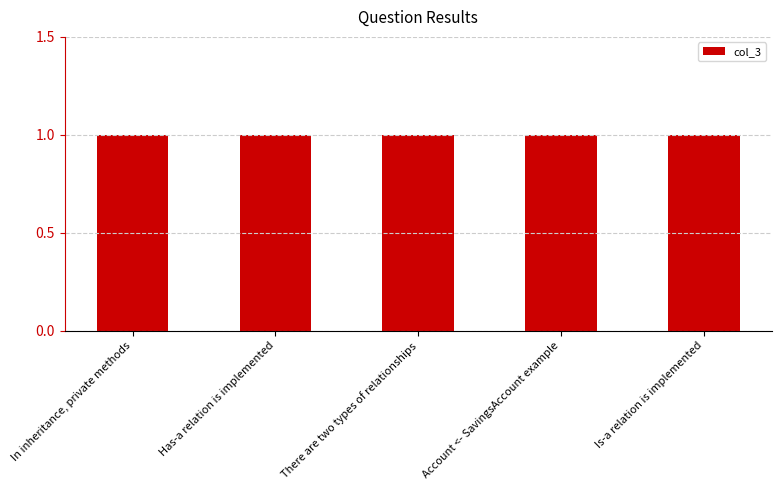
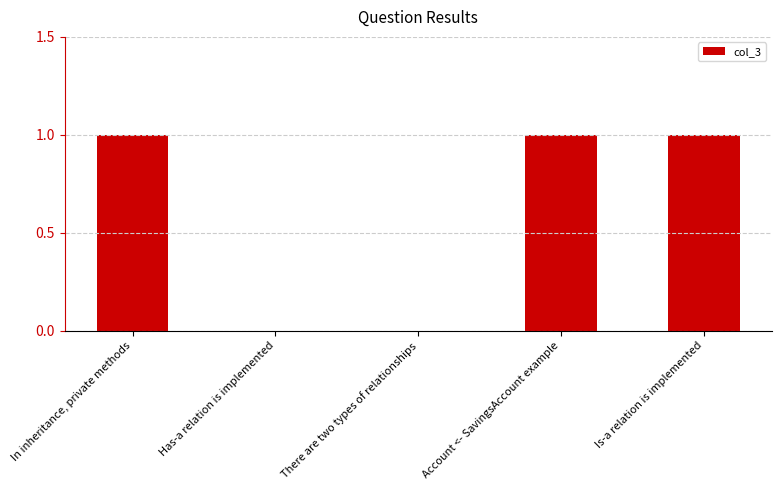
  {
    "In inheritance, private methods": 1,
-   "Has-a relation is implemented": 1,
-   "There are two types of relationships": 1,
+   "Has-a relation is implemented": 0,
+   "There are two types of relationships": 0,
    "Account <- SavingsAccount example": 1,
    "Is-a relation is implemented": 1
  }
